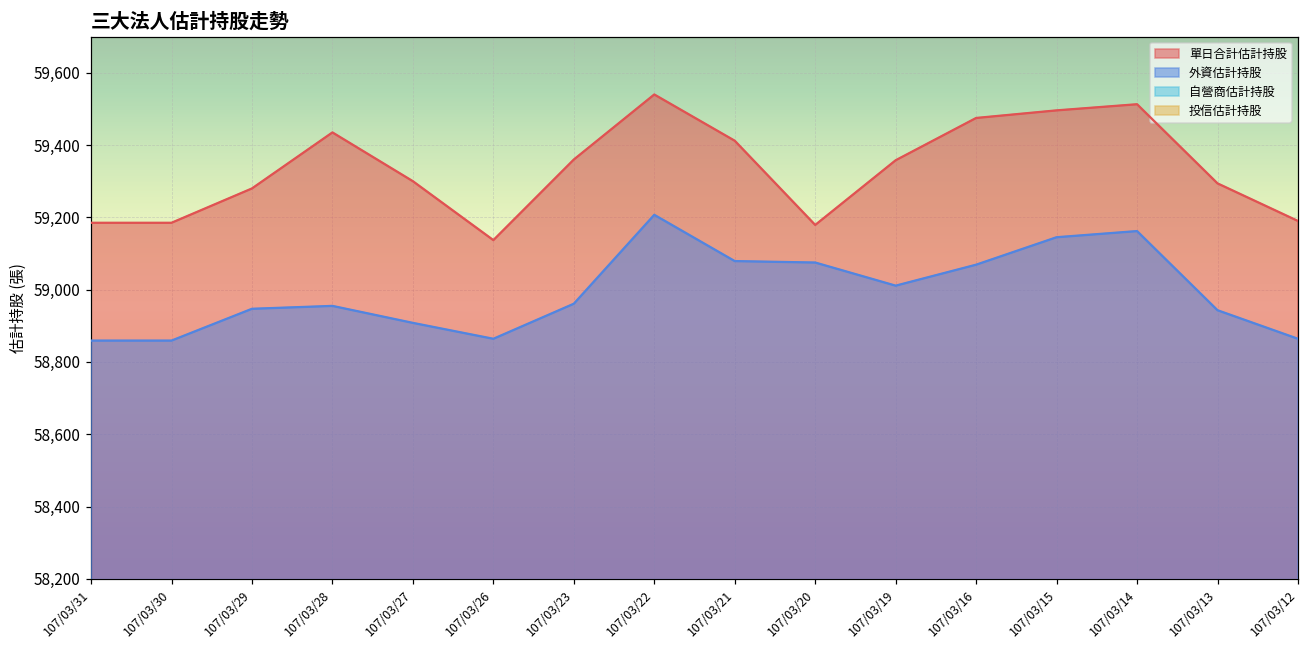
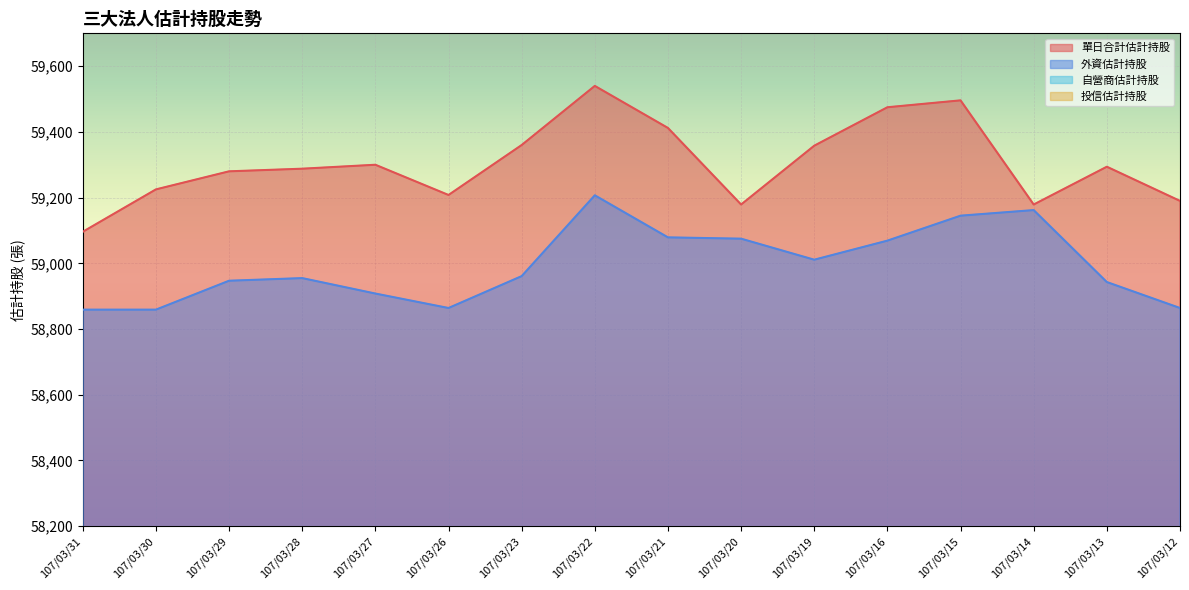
  {
    "單日合計估計持股": {
-     "107/03/31": "59,190",
-     "107/03/30": "59,190",
+     "107/03/31": "59,100",
+     "107/03/30": "59,230",
      "107/03/29": "59,280",
-     "107/03/28": "59,440",
+     "107/03/28": "59,290",
      "107/03/27": "59,300",
-     "107/03/26": "59,140",
+     "107/03/26": "59,210",
      "107/03/23": "59,360",
      "107/03/22": "59,540",
      "107/03/21": "59,410",
      "107/03/20": "59,180",
      "107/03/19": "59,360",
      "107/03/16": "59,480",
      "107/03/15": "59,500",
-     "107/03/14": "59,510",
+     "107/03/14": "59,180",
      "107/03/13": "59,290",
      "107/03/12": "59,190"
    }
  }
